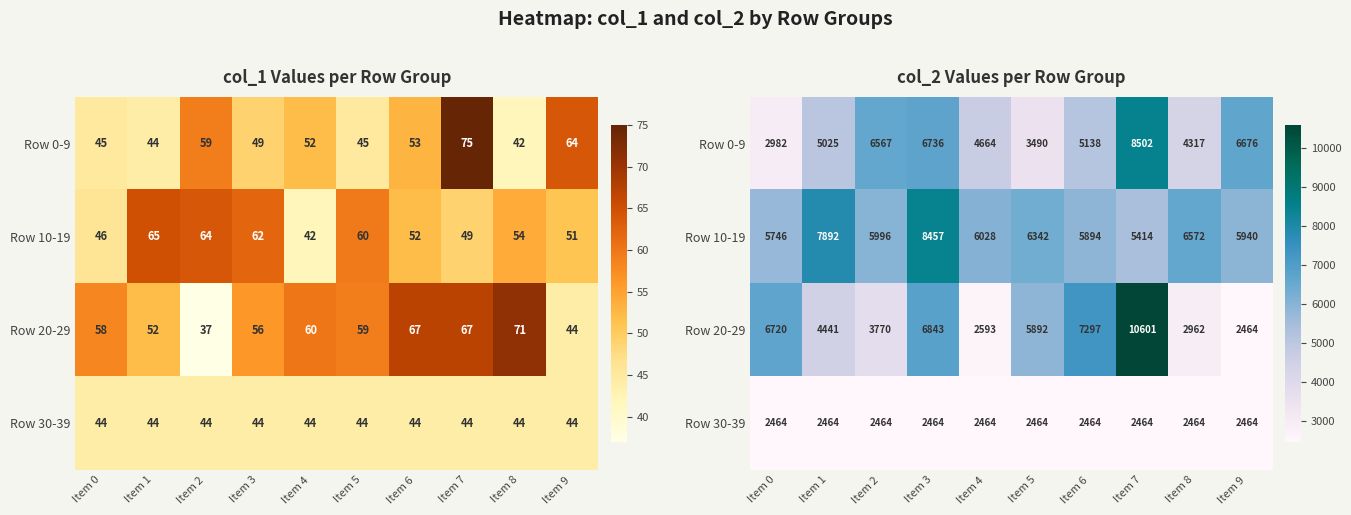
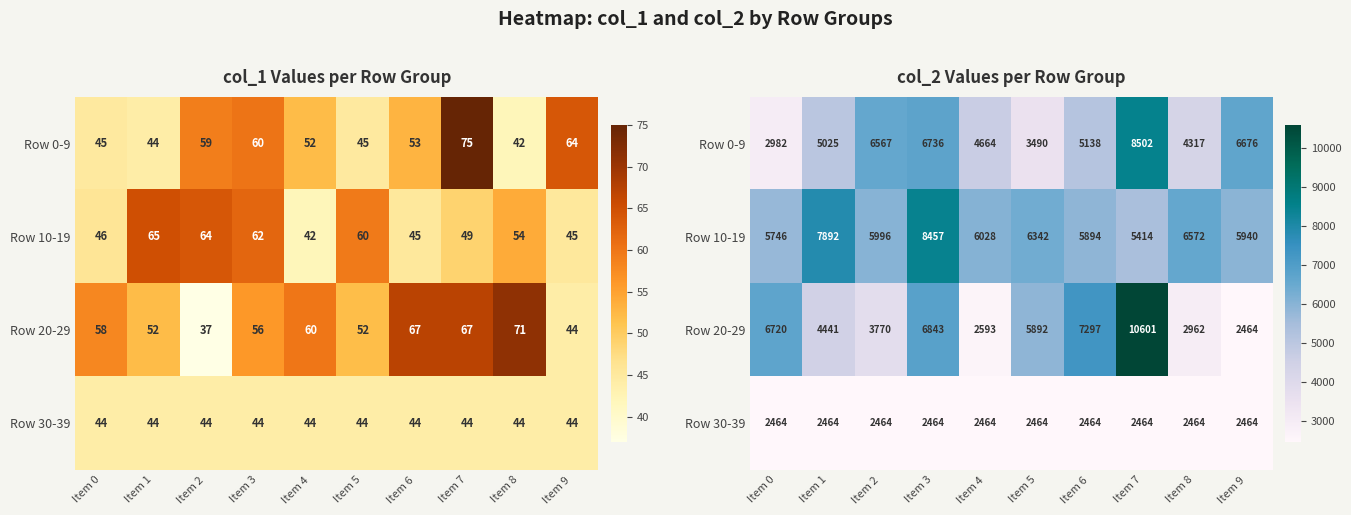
  {
    "col_1 Values per Row Group": {
      "Row 0-9": {
        "Item 0": 45,
        "Item 1": 44,
        "Item 2": 59,
-       "Item 3": 49,
+       "Item 3": 60,
        "Item 4": 52,
        "Item 5": 45,
        "Item 6": 53,
        "Item 7": 75,
        "Item 8": 42,
        "Item 9": 64
      },
      "Row 10-19": {
        "Item 0": 46,
        "Item 1": 65,
        "Item 2": 64,
        "Item 3": 62,
        "Item 4": 42,
        "Item 5": 60,
-       "Item 6": 52,
+       "Item 6": 45,
        "Item 7": 49,
        "Item 8": 54,
-       "Item 9": 51
+       "Item 9": 45
      },
      "Row 20-29": {
        "Item 0": 58,
        "Item 1": 52,
        "Item 2": 37,
        "Item 3": 56,
        "Item 4": 60,
-       "Item 5": 59,
+       "Item 5": 52,
        "Item 6": 67,
        "Item 7": 67,
        "Item 8": 71,
        "Item 9": 44
      },
      "Row 30-39": {
        "Item 0": 44,
        "Item 1": 44,
        "Item 2": 44,
        "Item 3": 44,
        "Item 4": 44,
        "Item 5": 44,
        "Item 6": 44,
        "Item 7": 44,
        "Item 8": 44,
        "Item 9": 44
      }
    },
    "col_2 Values per Row Group": {
      "Row 0-9": {
        "Item 0": 2982,
        "Item 1": 5025,
        "Item 2": 6567,
        "Item 3": 6736,
        "Item 4": 4664,
        "Item 5": 3490,
        "Item 6": 5138,
        "Item 7": 8502,
        "Item 8": 4317,
        "Item 9": 6676
      },
      "Row 10-19": {
        "Item 0": 5746,
        "Item 1": 7892,
        "Item 2": 5996,
        "Item 3": 8457,
        "Item 4": 6028,
        "Item 5": 6342,
        "Item 6": 5894,
        "Item 7": 5414,
        "Item 8": 6572,
        "Item 9": 5940
      },
      "Row 20-29": {
        "Item 0": 6720,
        "Item 1": 4441,
        "Item 2": 3770,
        "Item 3": 6843,
        "Item 4": 2593,
        "Item 5": 5892,
        "Item 6": 7297,
        "Item 7": 10601,
        "Item 8": 2962,
        "Item 9": 2464
      },
      "Row 30-39": {
        "Item 0": 2464,
        "Item 1": 2464,
        "Item 2": 2464,
        "Item 3": 2464,
        "Item 4": 2464,
        "Item 5": 2464,
        "Item 6": 2464,
        "Item 7": 2464,
        "Item 8": 2464,
        "Item 9": 2464
      }
    }
  }
